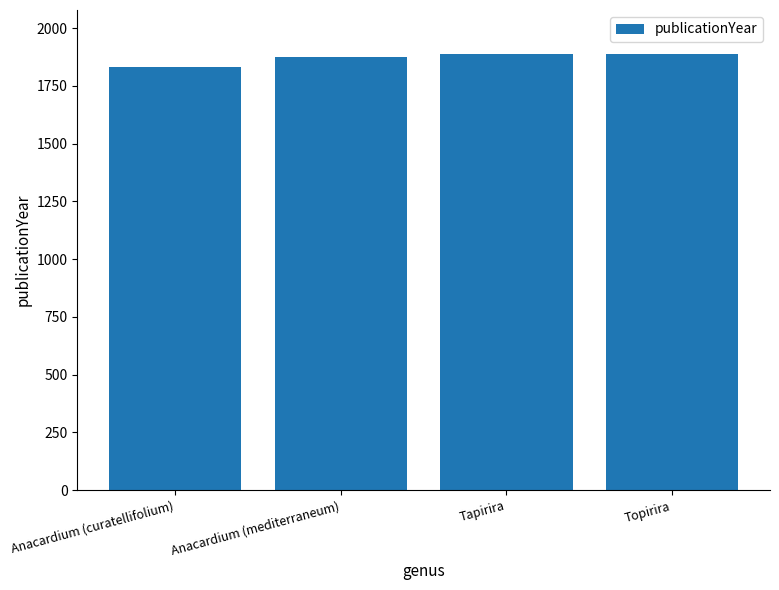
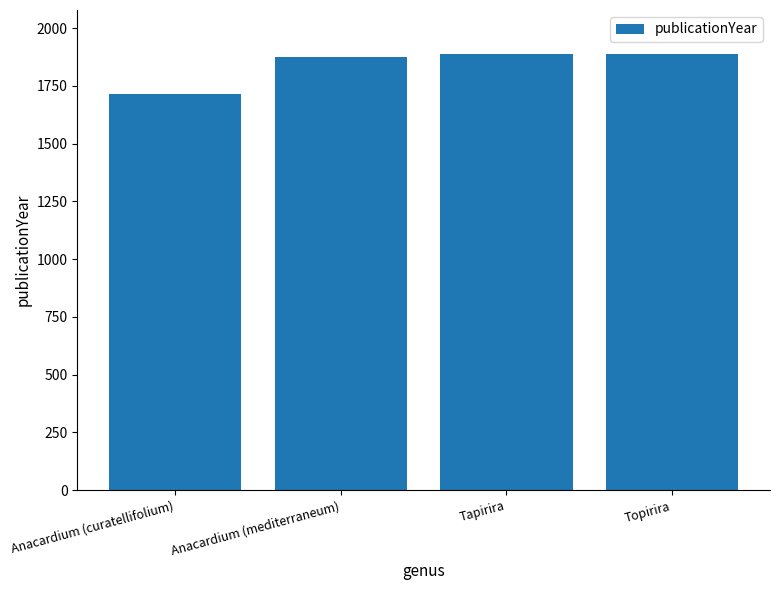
  {
-   "Anacardium (curatellifolium)": 1830,
+   "Anacardium (curatellifolium)": 1720,
    "Anacardium (mediterraneum)": 1880,
    "Tapirira": 1890,
    "Topirira": 1890
  }
